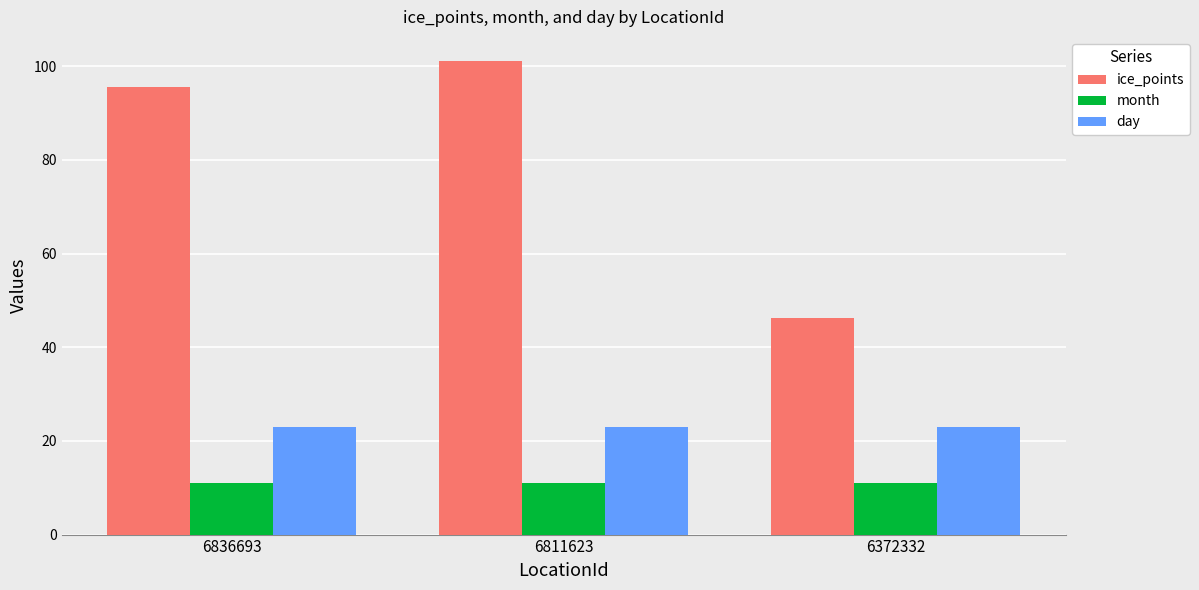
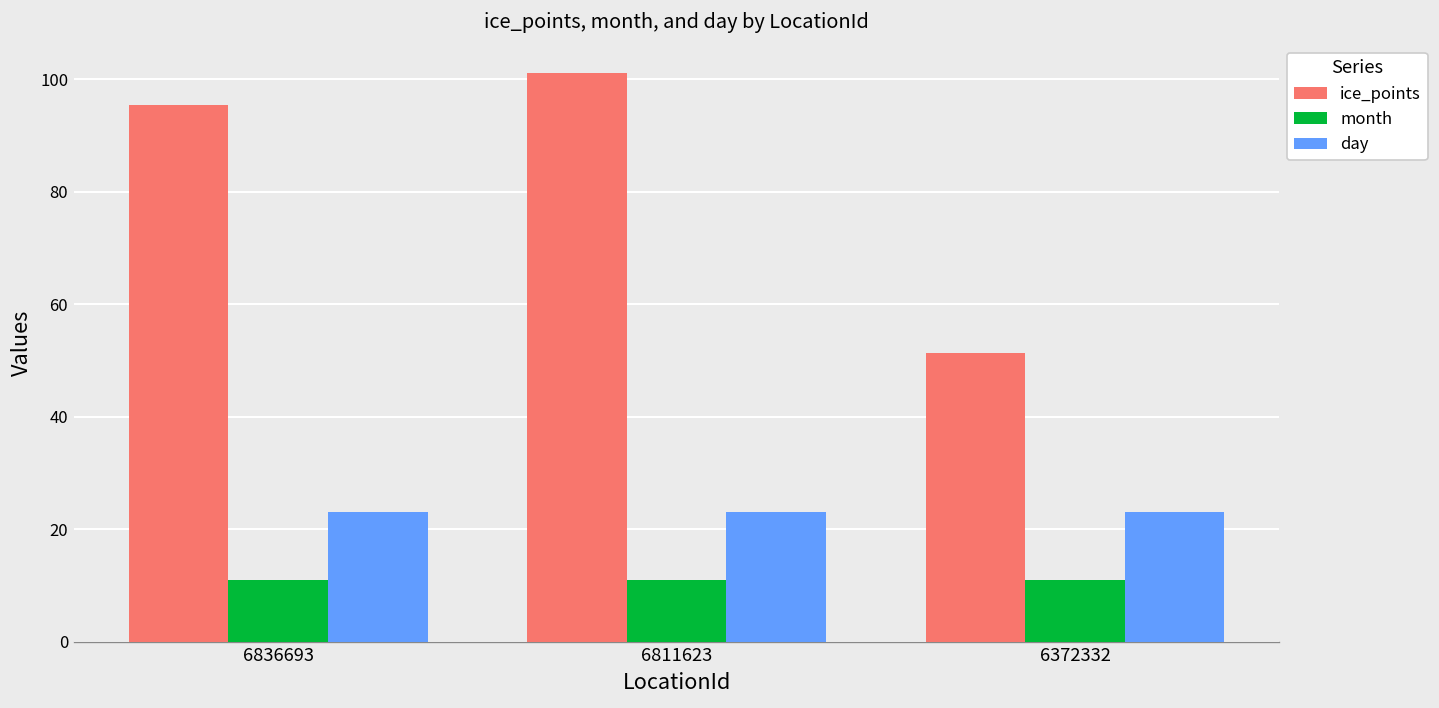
  {
    "ice_points": {
      "6836693": 96,
      "6811623": 101,
-     "6372332": 46
+     "6372332": 51
    },
    "month": {
      "6836693": 11,
      "6811623": 11,
      "6372332": 11
    },
    "day": {
      "6836693": 23,
      "6811623": 23,
      "6372332": 23
    }
  }
